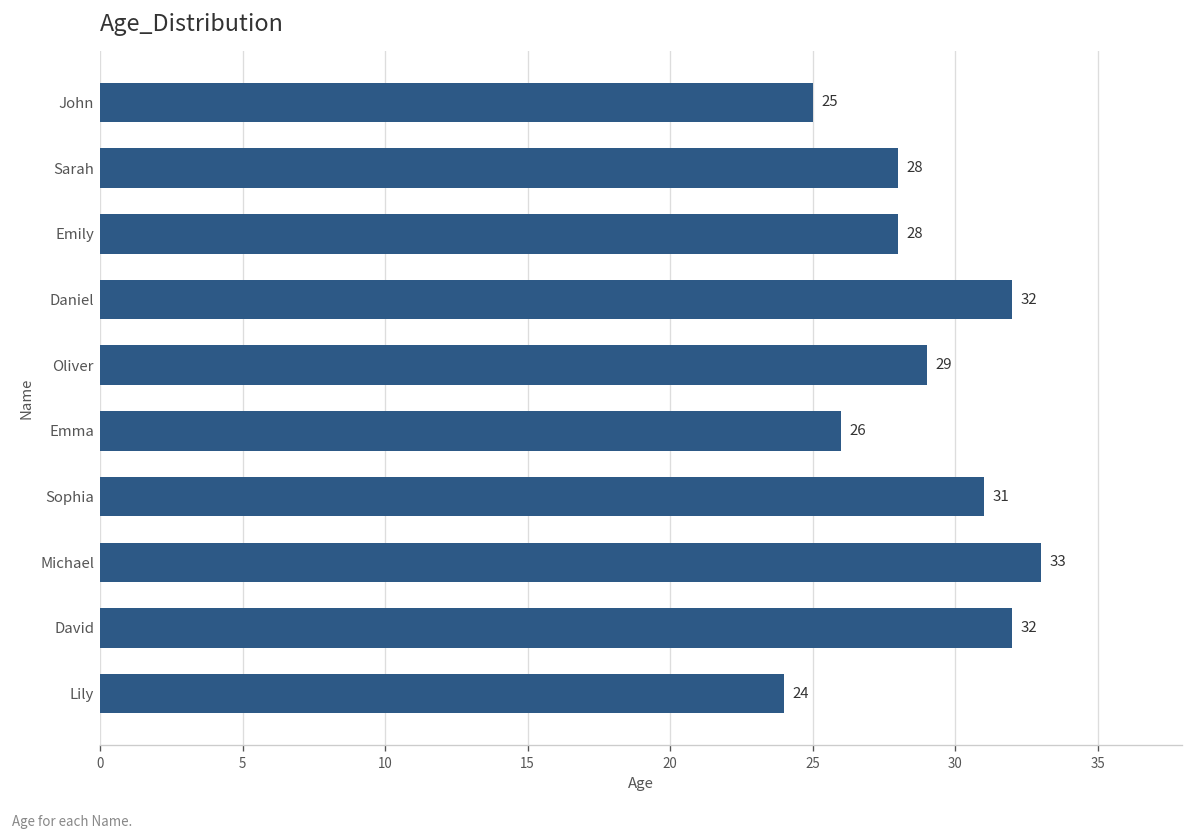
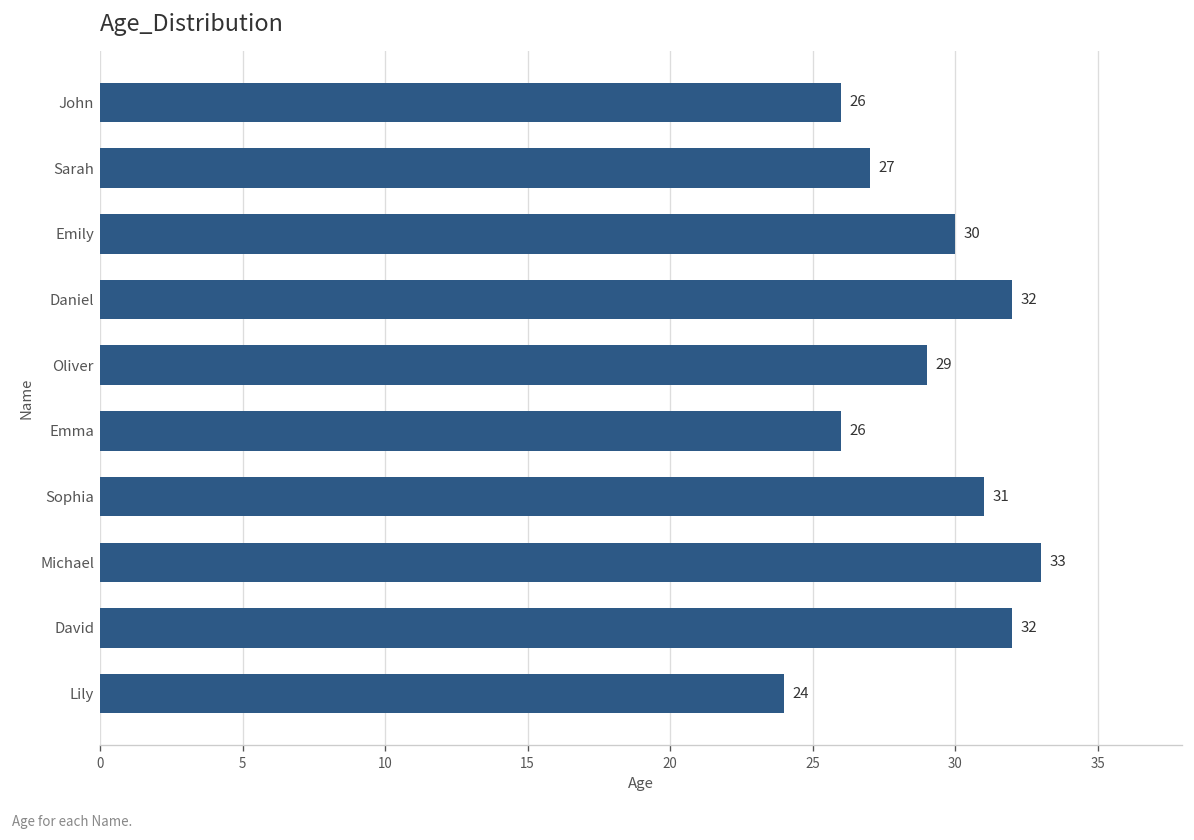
  {
-   "John": 25,
-   "Sarah": 28,
-   "Emily": 28,
+   "John": 26,
+   "Sarah": 27,
+   "Emily": 30,
    "Daniel": 32,
    "Oliver": 29,
    "Emma": 26,
    "Sophia": 31,
    "Michael": 33,
    "David": 32,
    "Lily": 24
  }
